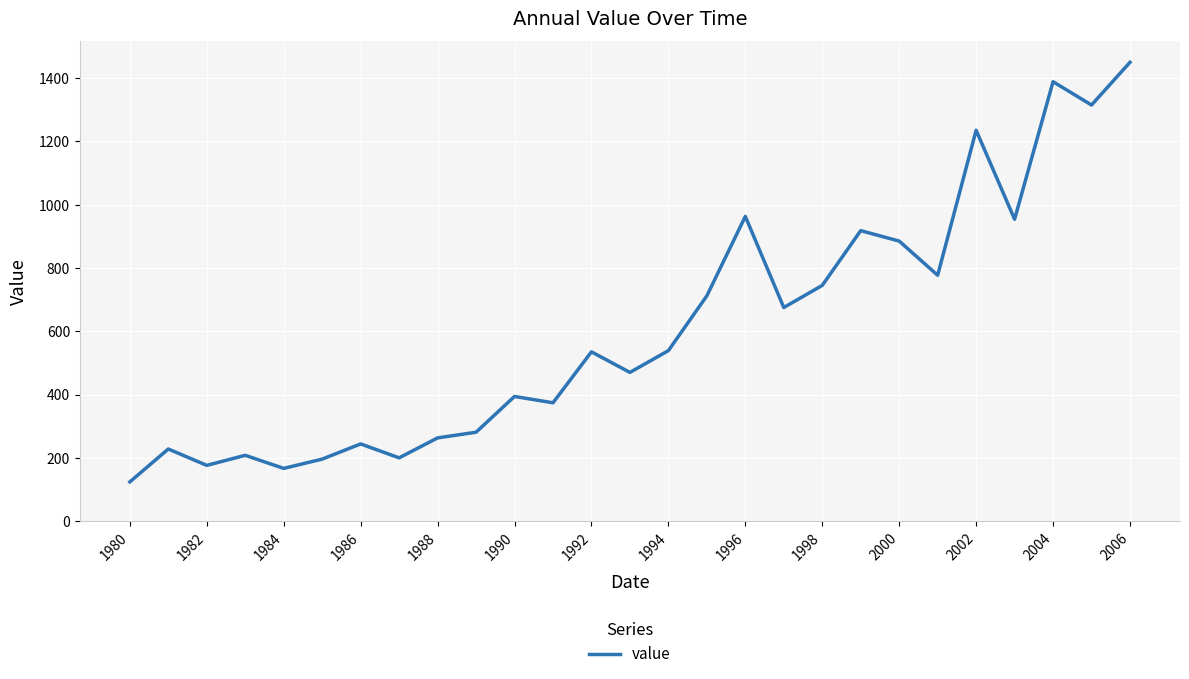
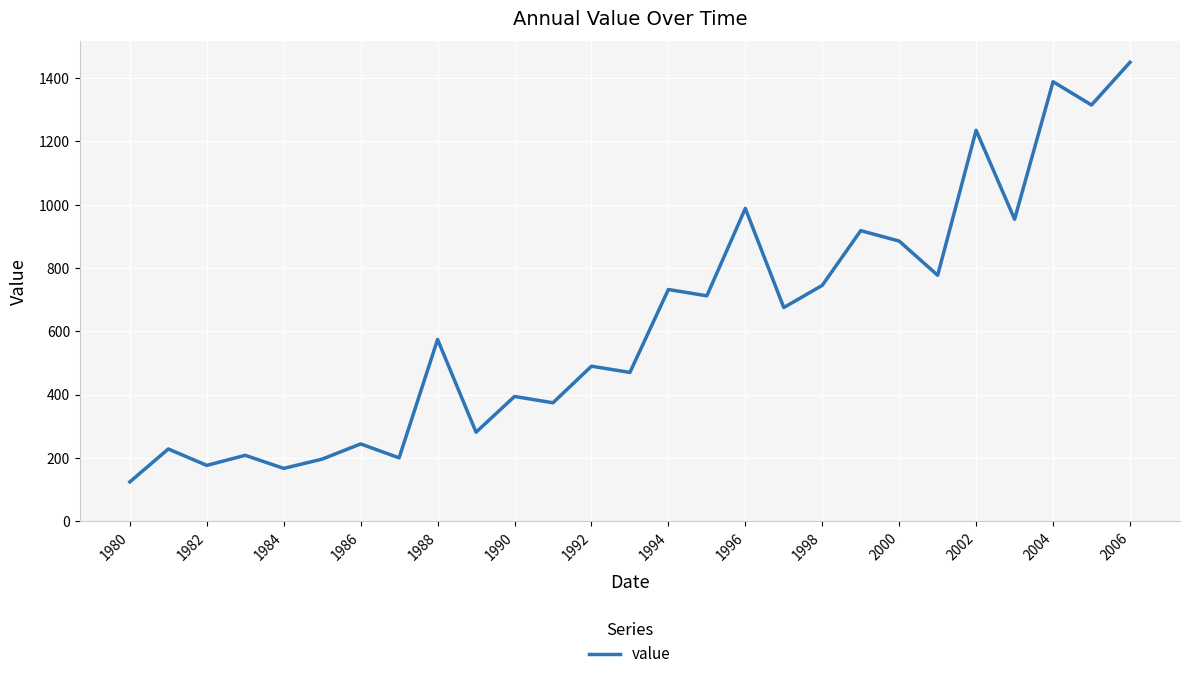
  {
    "1980": 120,
    "1982": 180,
    "1984": 170,
    "1986": 240,
-   "1988": 260,
+   "1988": 570,
    "1990": 390,
-   "1992": 540,
-   "1994": 540,
-   "1996": 960,
+   "1992": 490,
+   "1994": 730,
+   "1996": 990,
    "1998": 750,
    "2000": 890,
    "2002": 1240,
    "2004": 1390,
    "2006": 1450
  }
